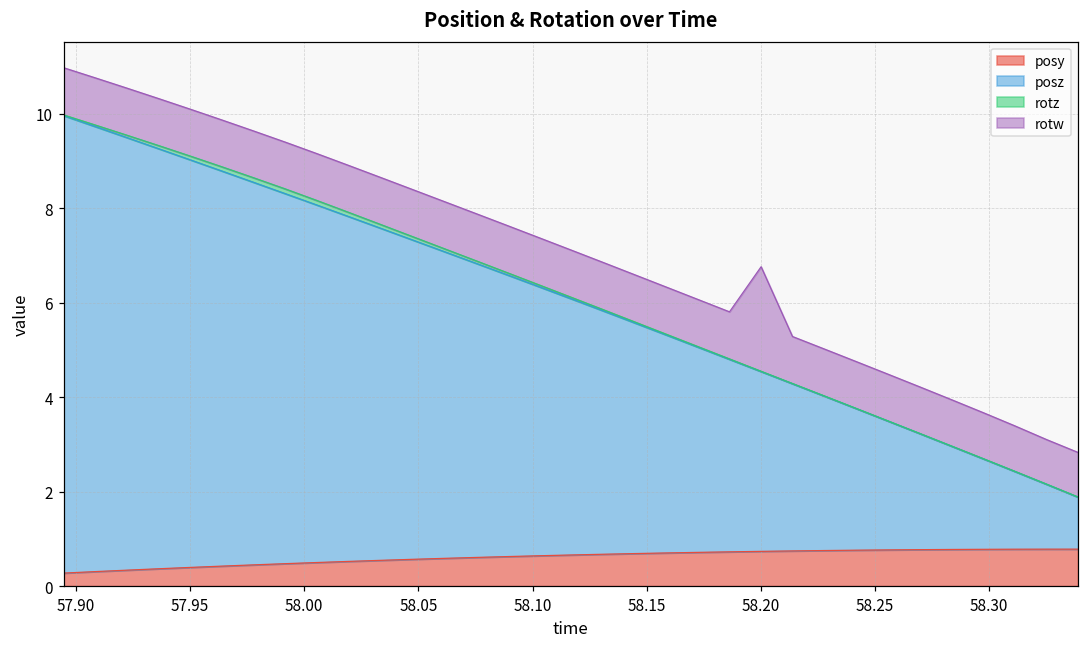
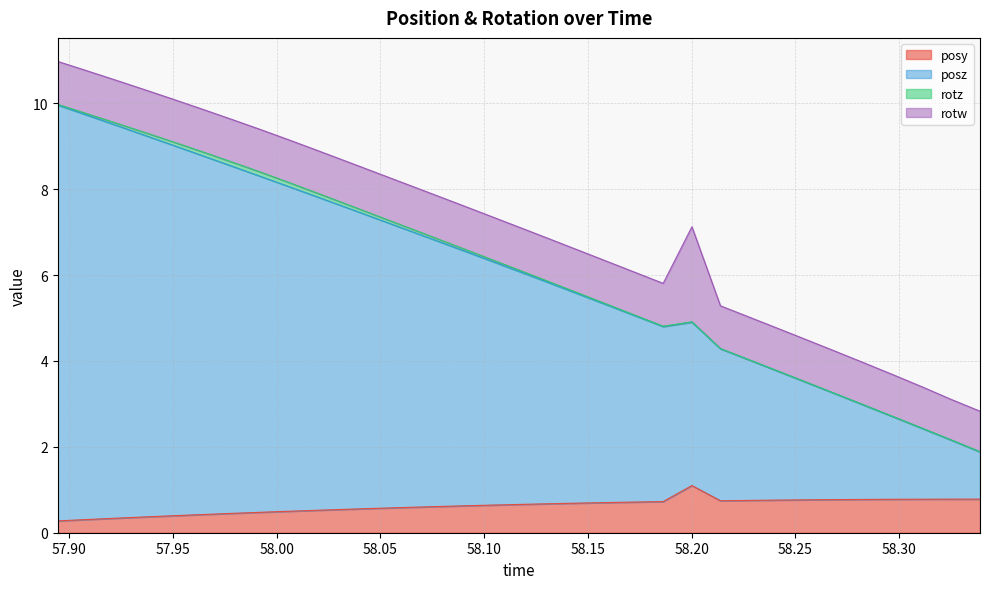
  {
    "posy": {
-     "58.20": 0.7
+     "58.20": 1.1
    },
    "rotw": {
      "58.20": 2.2
    }
  }
